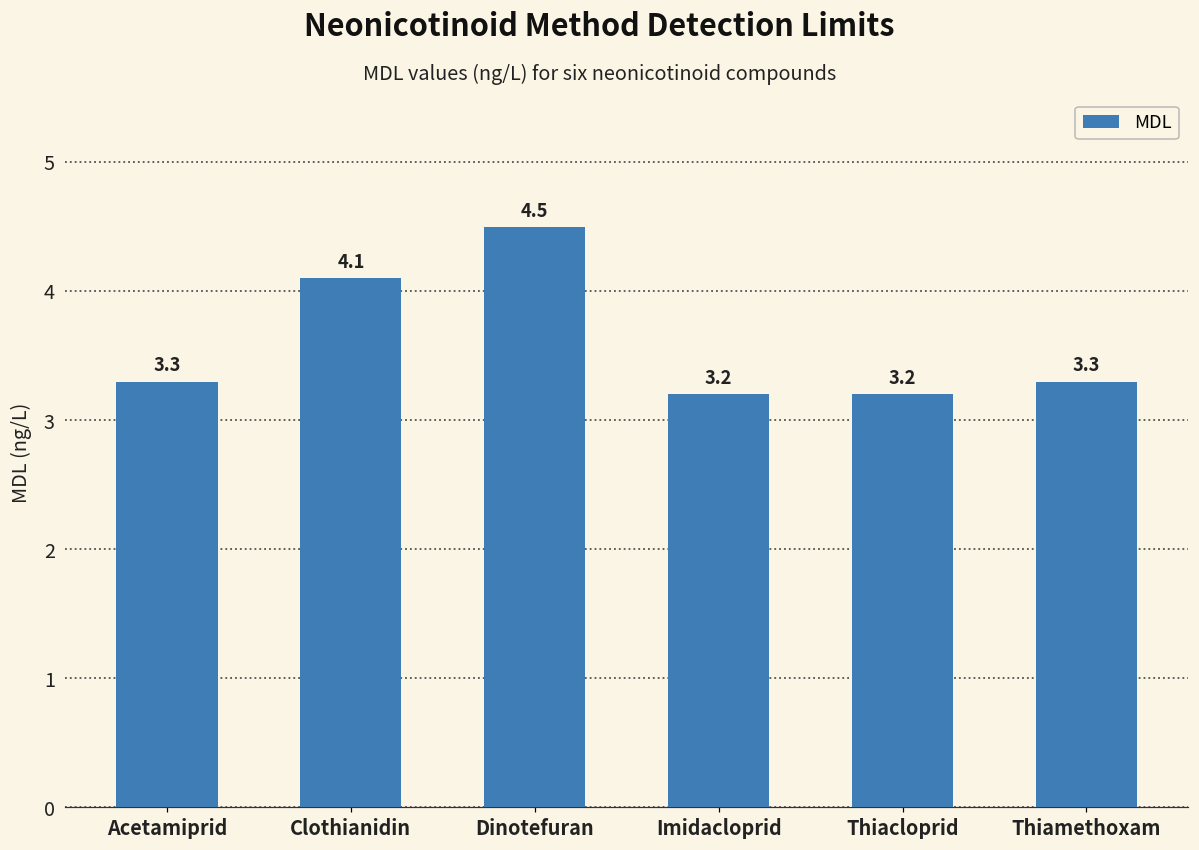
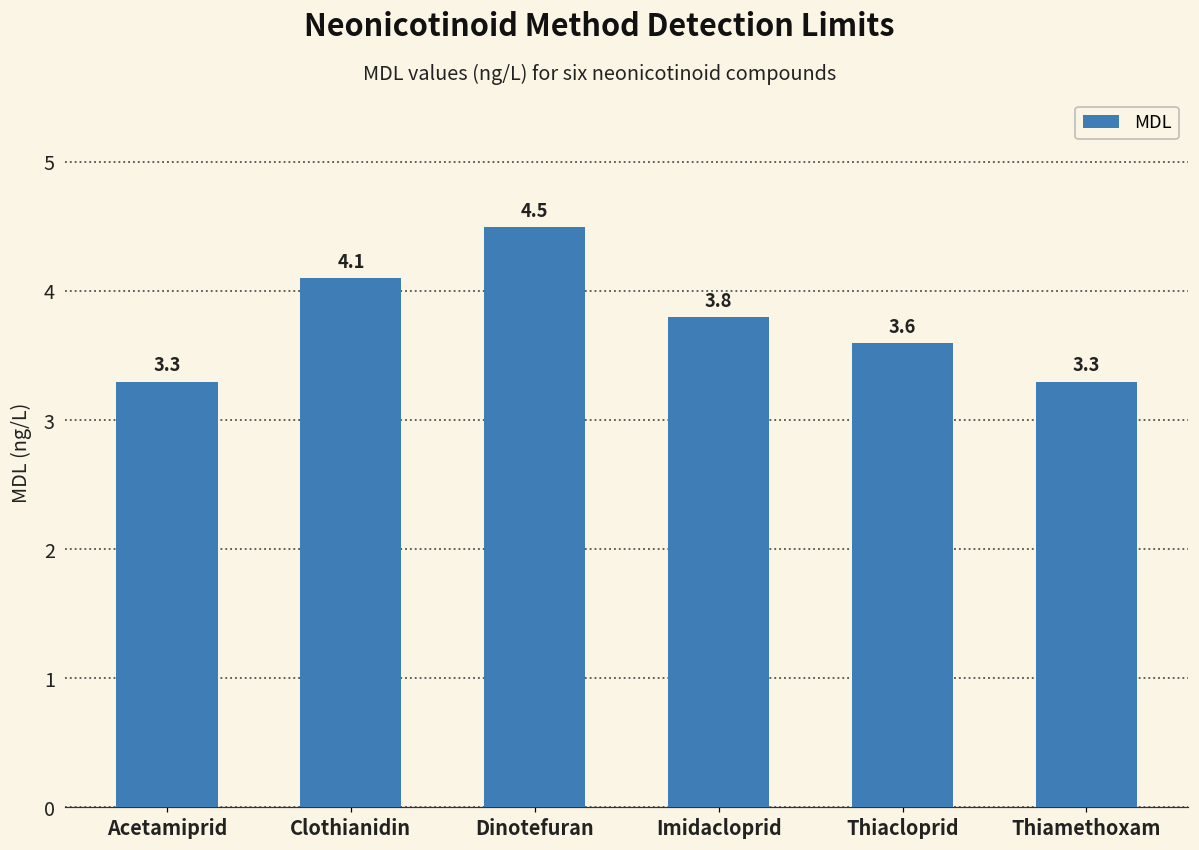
  {
    "Acetamiprid": 3.3,
    "Clothianidin": 4.1,
    "Dinotefuran": 4.5,
-   "Imidacloprid": 3.2,
-   "Thiacloprid": 3.2,
+   "Imidacloprid": 3.8,
+   "Thiacloprid": 3.6,
    "Thiamethoxam": 3.3
  }
